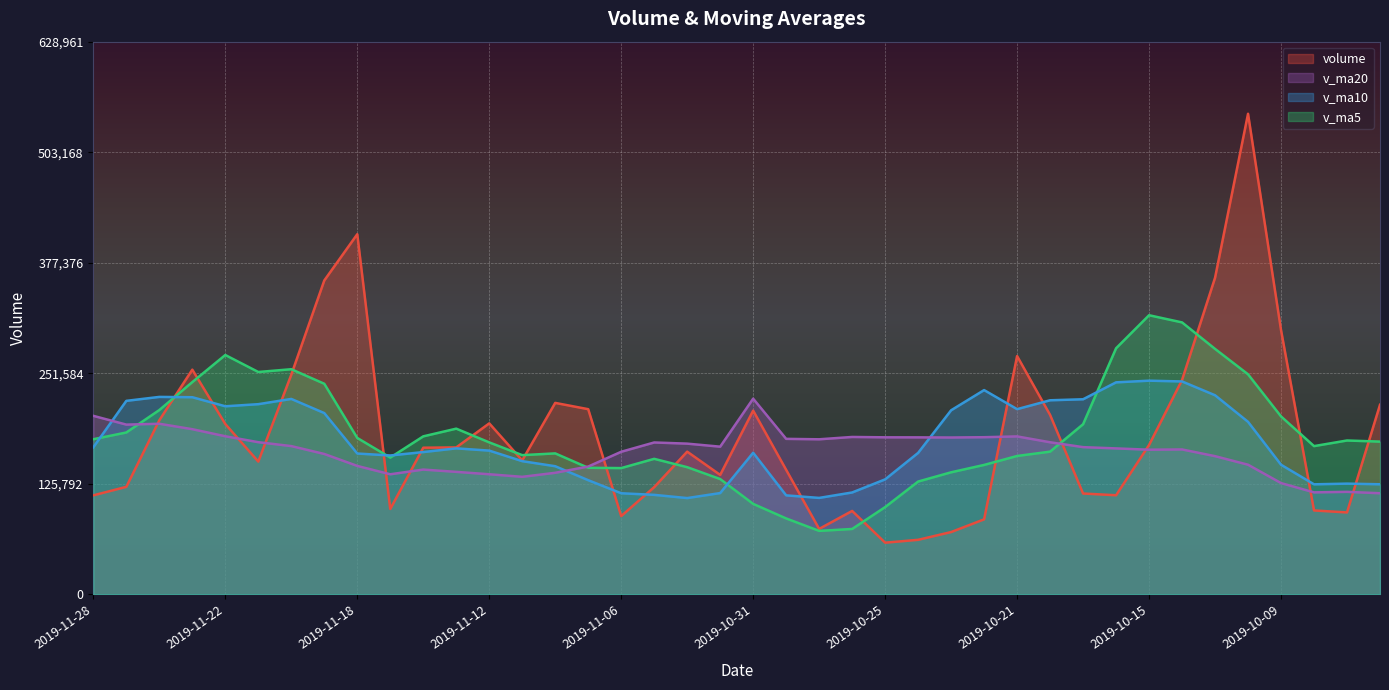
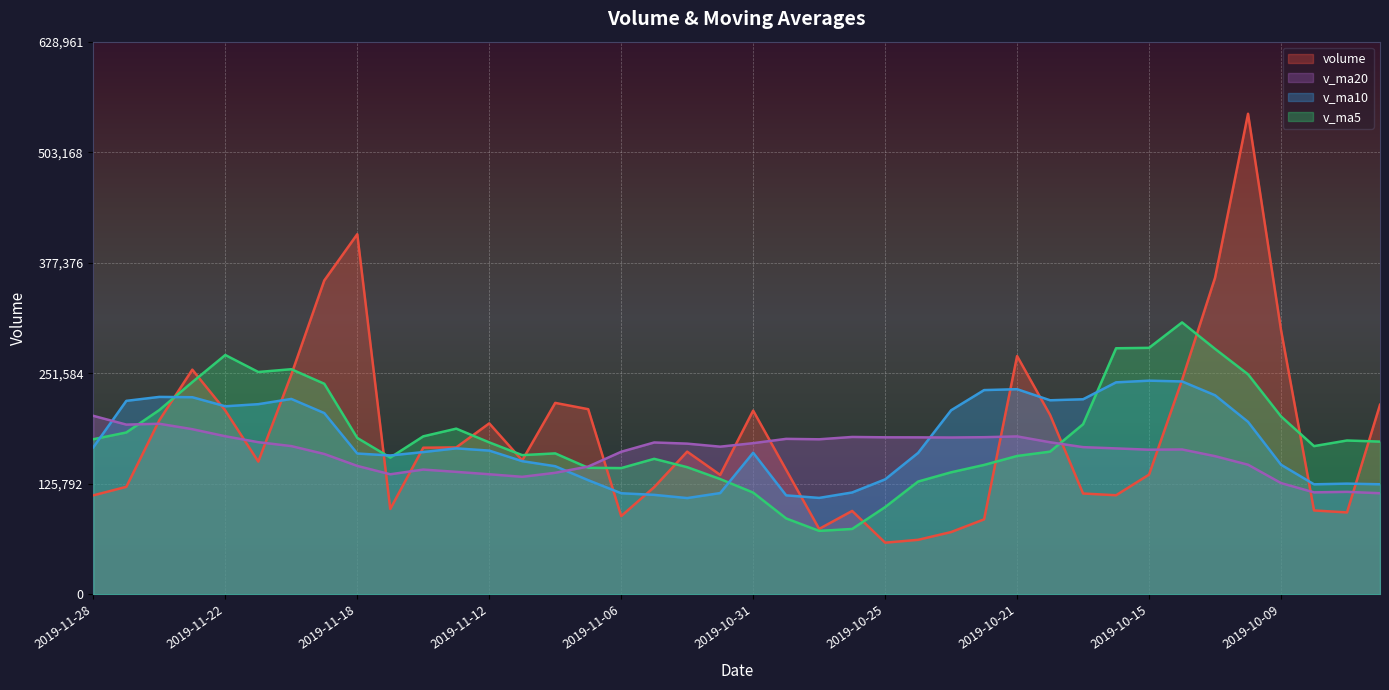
  {
    "volume": {
      "2019-11-28": "110,000",
-     "2019-11-22": "190,000",
+     "2019-11-22": "210,000",
      "2019-11-18": "410,000",
      "2019-11-12": "190,000",
      "2019-11-06": "90,000",
      "2019-10-31": "210,000",
      "2019-10-25": "60,000",
      "2019-10-21": "270,000",
-     "2019-10-15": "170,000",
+     "2019-10-15": "140,000",
      "2019-10-09": "300,000"
    },
    "v_ma20": {
      "2019-11-28": "200,000",
      "2019-11-22": "180,000",
      "2019-11-18": "150,000",
      "2019-11-12": "140,000",
      "2019-11-06": "160,000",
-     "2019-10-31": "220,000",
+     "2019-10-31": "170,000",
      "2019-10-25": "180,000",
      "2019-10-21": "180,000",
      "2019-10-15": "160,000",
      "2019-10-09": "130,000"
    },
    "v_ma10": {
      "2019-11-28": "170,000",
      "2019-11-22": "210,000",
      "2019-11-18": "160,000",
      "2019-11-12": "160,000",
      "2019-11-06": "120,000",
      "2019-10-31": "160,000",
      "2019-10-25": "130,000",
-     "2019-10-21": "210,000",
+     "2019-10-21": "230,000",
      "2019-10-15": "240,000",
      "2019-10-09": "150,000"
    },
    "v_ma5": {
      "2019-11-28": "180,000",
      "2019-11-22": "270,000",
      "2019-11-18": "180,000",
      "2019-11-12": "170,000",
      "2019-11-06": "140,000",
-     "2019-10-31": "100,000",
+     "2019-10-31": "120,000",
      "2019-10-25": "100,000",
      "2019-10-21": "160,000",
-     "2019-10-15": "320,000",
+     "2019-10-15": "280,000",
      "2019-10-09": "200,000"
    }
  }
